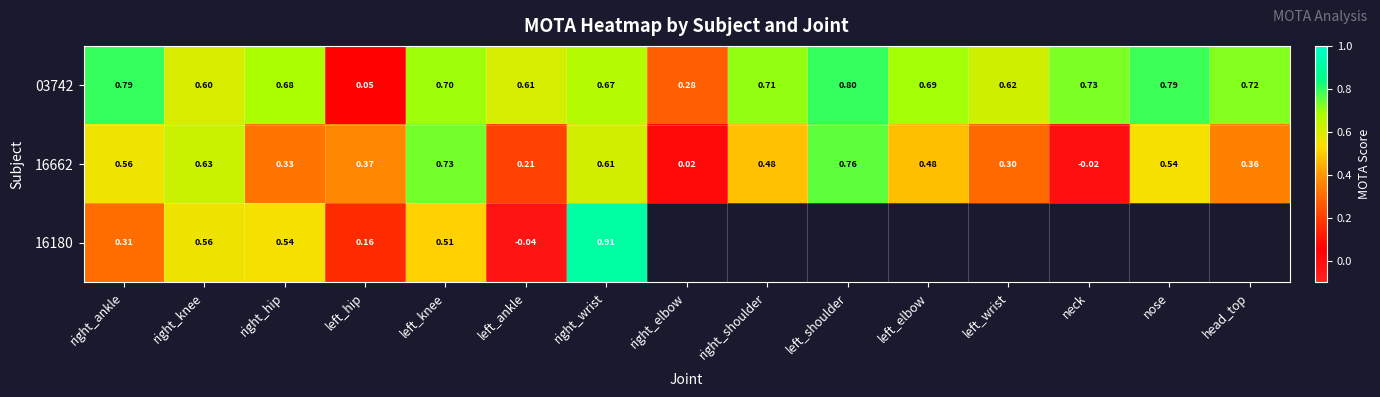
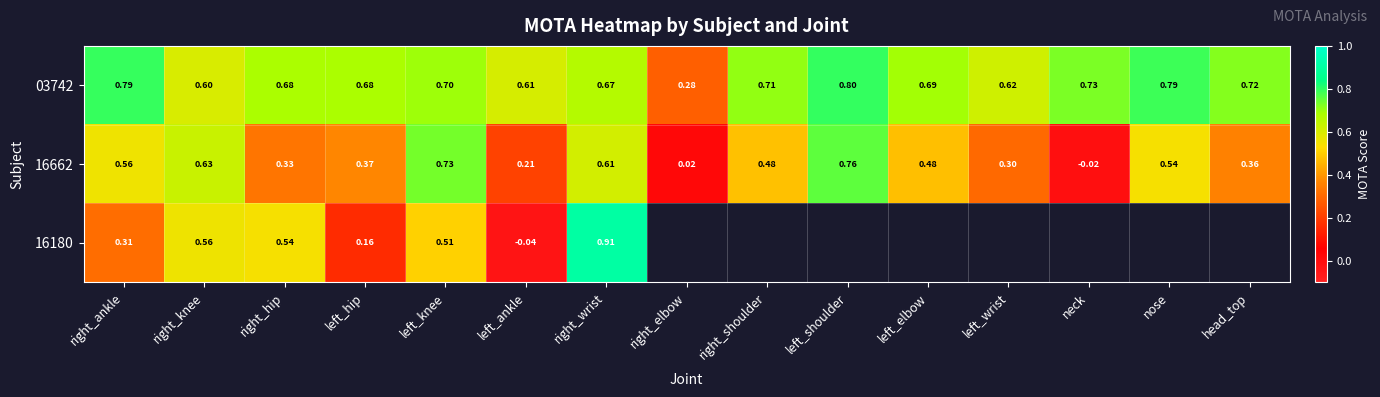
  {
    "03742": {
      "right_ankle": 0.79,
      "right_knee": 0.60,
      "right_hip": 0.68,
-     "left_hip": 0.05,
+     "left_hip": 0.68,
      "left_knee": 0.70,
      "left_ankle": 0.61,
      "right_wrist": 0.67,
      "right_elbow": 0.28,
      "right_shoulder": 0.71,
      "left_shoulder": 0.80,
      "left_elbow": 0.69,
      "left_wrist": 0.62,
      "neck": 0.73,
      "nose": 0.79,
      "head_top": 0.72
    },
    "16662": {
      "right_ankle": 0.56,
      "right_knee": 0.63,
      "right_hip": 0.33,
      "left_hip": 0.37,
      "left_knee": 0.73,
      "left_ankle": 0.21,
      "right_wrist": 0.61,
      "right_elbow": 0.02,
      "right_shoulder": 0.48,
      "left_shoulder": 0.76,
      "left_elbow": 0.48,
      "left_wrist": 0.30,
      "neck": -0.02,
      "nose": 0.54,
      "head_top": 0.36
    },
    "16180": {
      "right_ankle": 0.31,
      "right_knee": 0.56,
      "right_hip": 0.54,
      "left_hip": 0.16,
      "left_knee": 0.51,
      "left_ankle": -0.04,
      "right_wrist": 0.91
    }
  }
